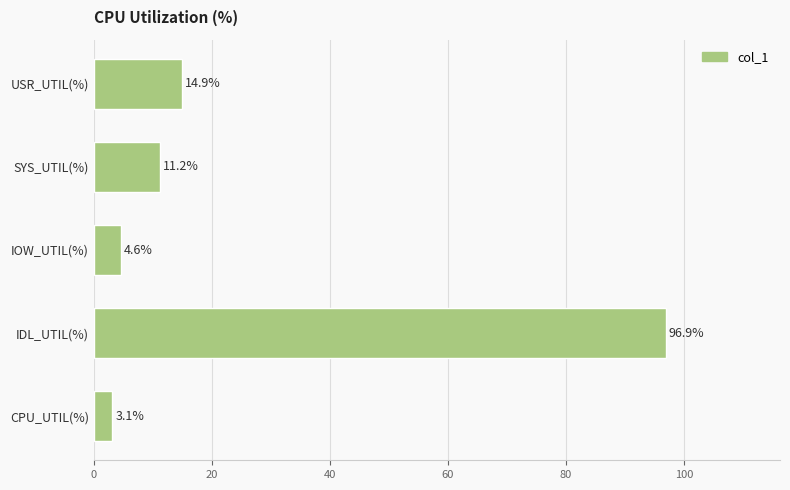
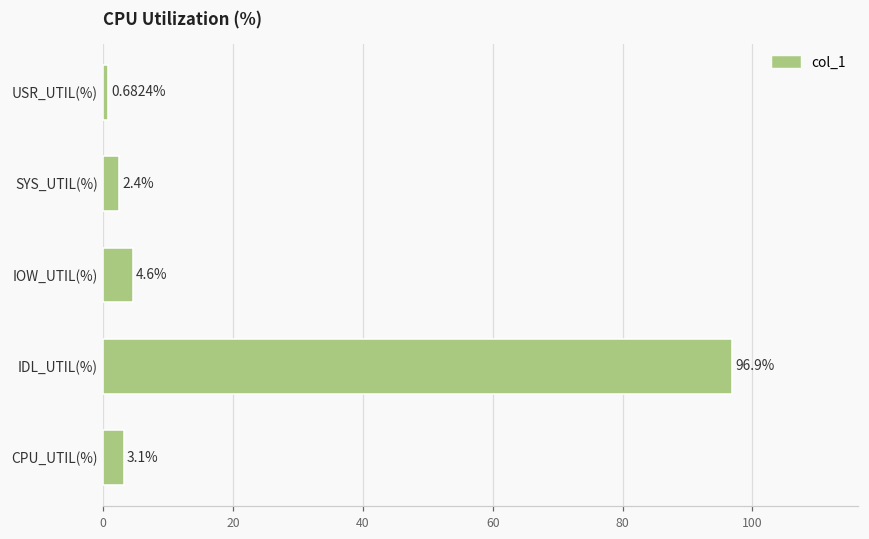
  {
-   "USR_UTIL(%)": "14.9%",
-   "SYS_UTIL(%)": "11.2%",
+   "USR_UTIL(%)": "0.6824%",
+   "SYS_UTIL(%)": "2.4%",
    "IOW_UTIL(%)": "4.6%",
    "IDL_UTIL(%)": "96.9%",
    "CPU_UTIL(%)": "3.1%"
  }
